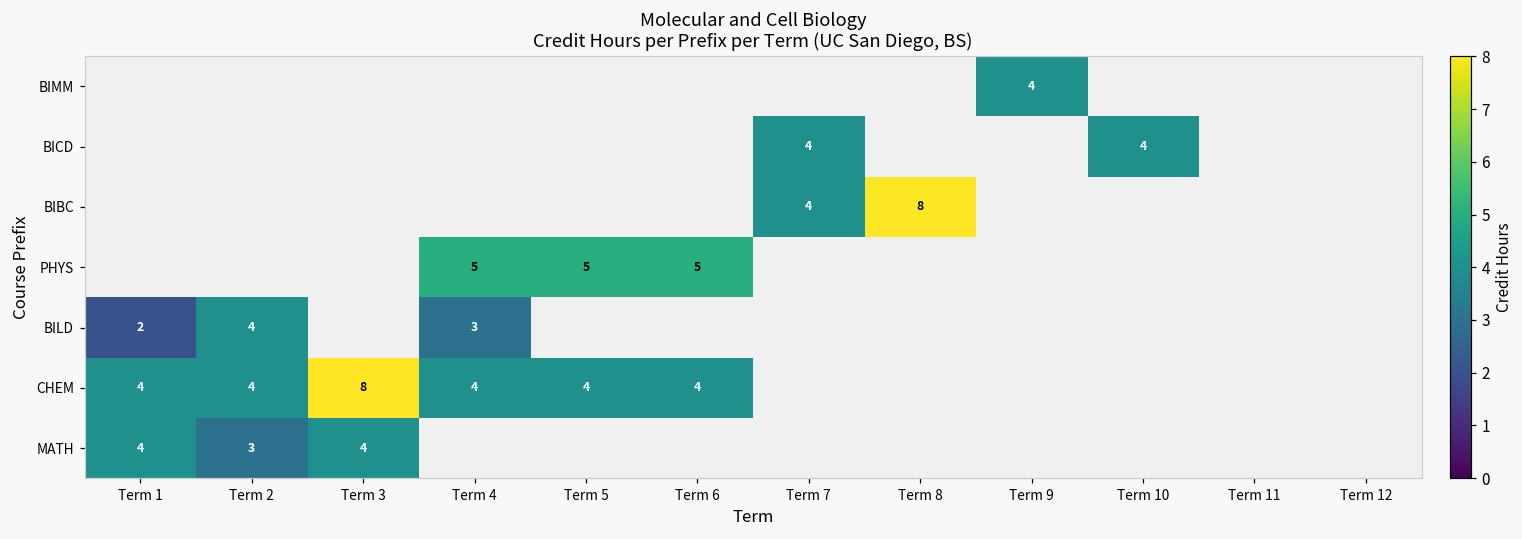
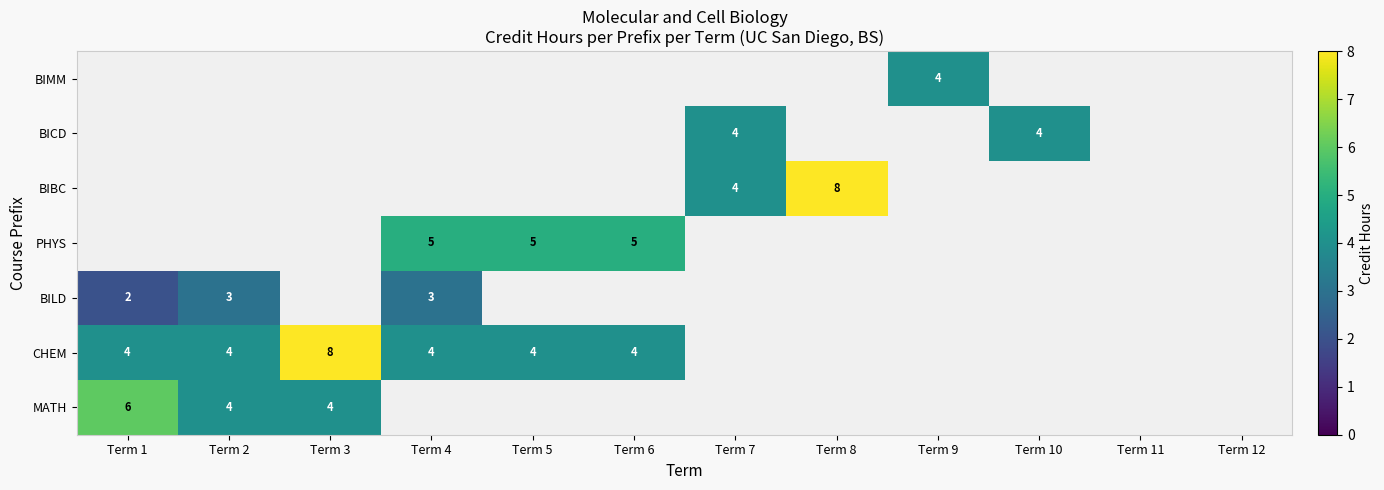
  {
    "BIMM": {
      "Term 9": 4
    },
    "BICD": {
      "Term 7": 4,
      "Term 10": 4
    },
    "BIBC": {
      "Term 7": 4,
      "Term 8": 8
    },
    "PHYS": {
      "Term 4": 5,
      "Term 5": 5,
      "Term 6": 5
    },
    "BILD": {
      "Term 1": 2,
-     "Term 2": 4,
+     "Term 2": 3,
      "Term 4": 3
    },
    "CHEM": {
      "Term 1": 4,
      "Term 2": 4,
      "Term 3": 8,
      "Term 4": 4,
      "Term 5": 4,
      "Term 6": 4
    },
    "MATH": {
-     "Term 1": 4,
-     "Term 2": 3,
+     "Term 1": 6,
+     "Term 2": 4,
      "Term 3": 4
    }
  }
